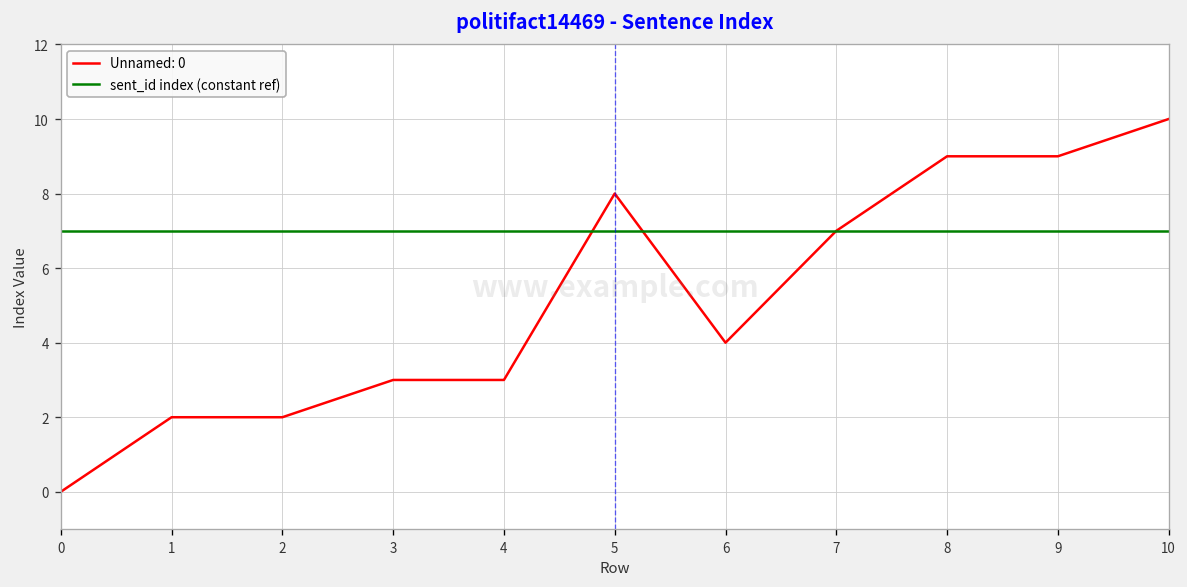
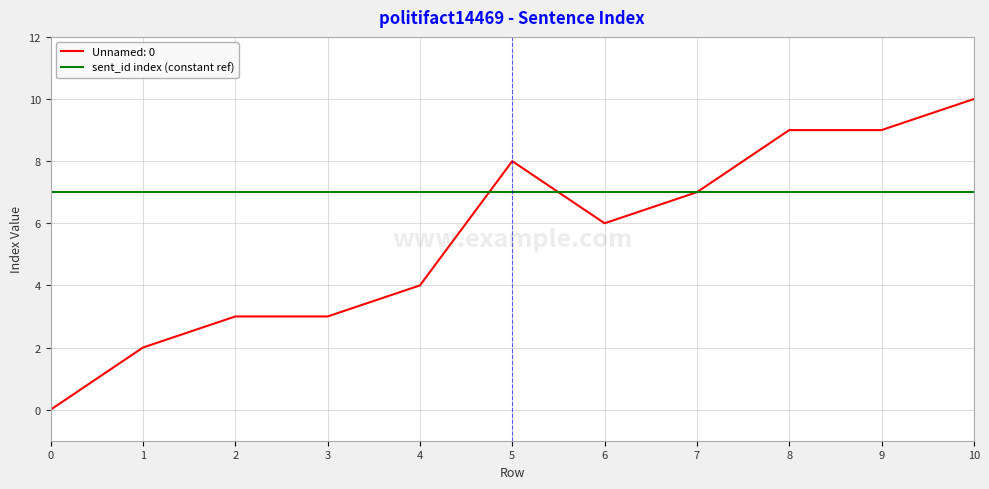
  {
    "Unnamed: 0": {
      "0": 0,
      "1": 2,
-     "2": 2,
+     "2": 3,
      "3": 3,
-     "4": 3,
+     "4": 4,
      "5": 8,
-     "6": 4,
+     "6": 6,
      "8": 9,
      "9": 9,
      "10": 10
    },
    "sent_id index (constant ref)": {
      "0": 7,
      "1": 7,
      "2": 7,
      "3": 7,
      "4": 7,
      "5": 7,
      "6": 7,
      "8": 7,
      "9": 7,
      "10": 7
    }
  }
